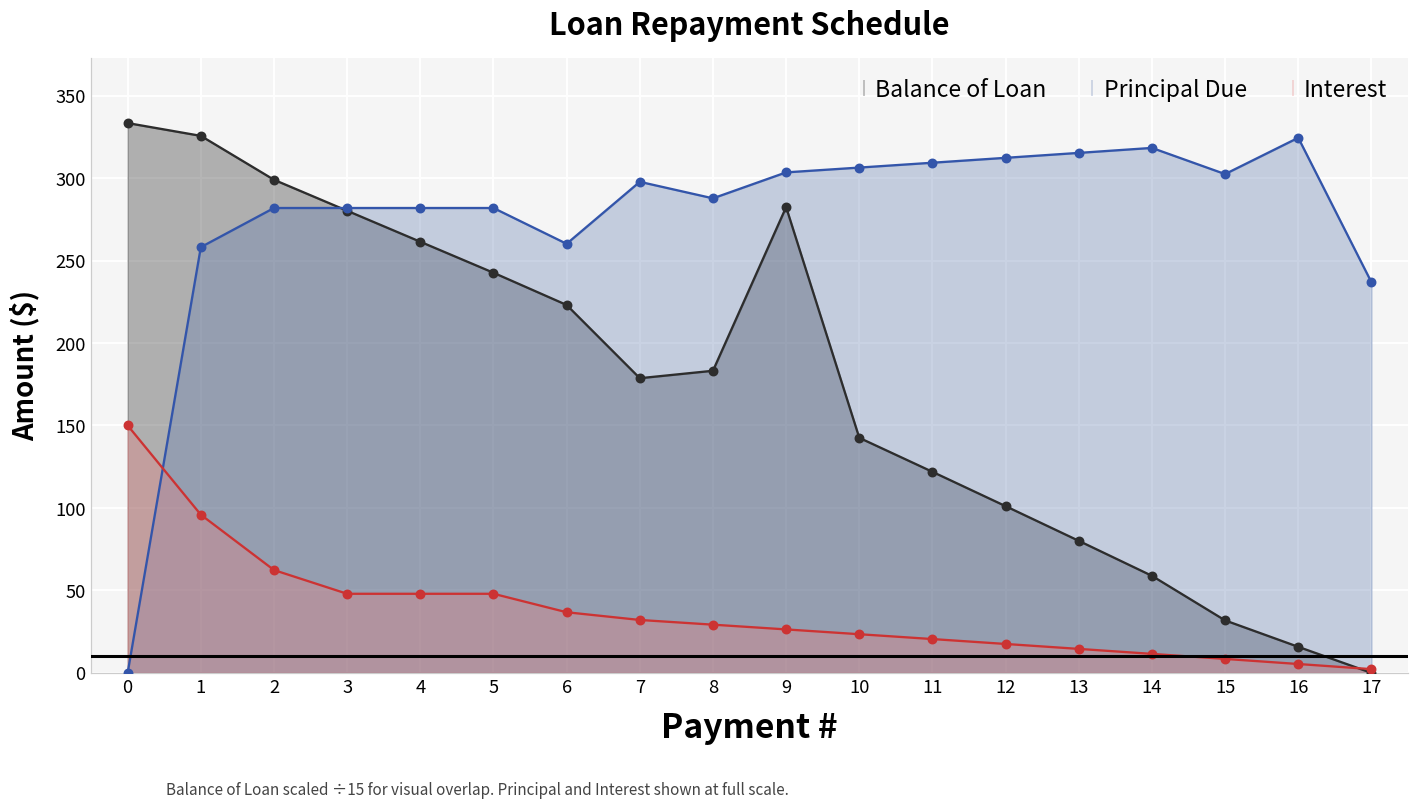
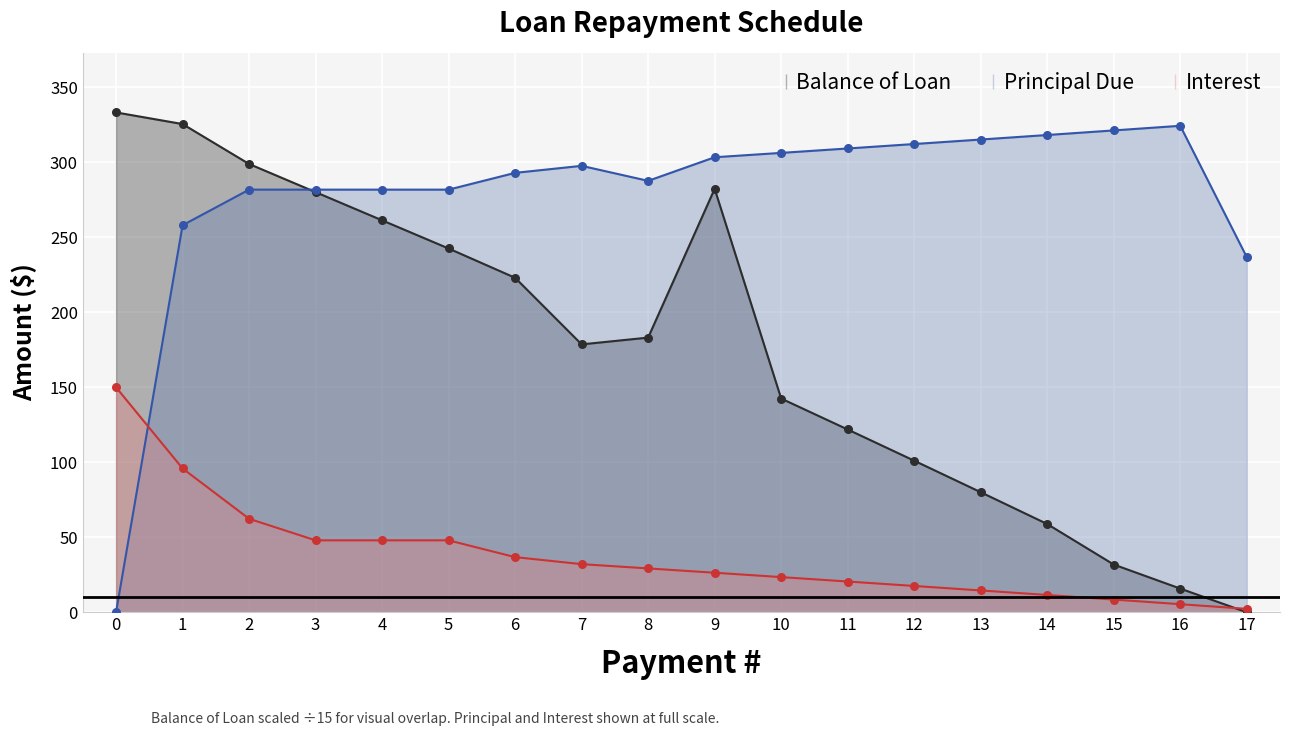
  {
    "Balance of Loan": {
      "0": 333,
      "1": 326,
      "2": 299,
      "3": 280,
      "4": 261,
      "5": 243,
      "6": 223,
      "7": 179,
      "8": 183,
      "9": 282,
      "10": 143,
      "11": 122,
      "12": 101,
      "13": 80,
      "14": 59,
      "15": 32,
      "16": 16,
      "17": 0
    },
    "Principal Due": {
      "0": 0,
      "1": 258,
      "2": 282,
      "3": 282,
      "4": 282,
      "5": 282,
-     "6": 260,
+     "6": 293,
      "7": 298,
      "8": 288,
      "9": 303,
      "10": 306,
      "11": 309,
      "12": 312,
      "13": 315,
      "14": 318,
-     "15": 302,
+     "15": 321,
      "16": 324,
      "17": 237
    },
    "Interest": {
      "0": 150,
      "1": 96,
      "2": 62,
      "3": 48,
      "4": 48,
      "5": 48,
      "6": 37,
      "7": 32,
      "8": 29,
      "9": 26,
      "10": 23,
      "11": 21,
      "12": 18,
      "13": 15,
      "14": 12,
      "15": 8,
      "16": 5,
      "17": 2
    }
  }
